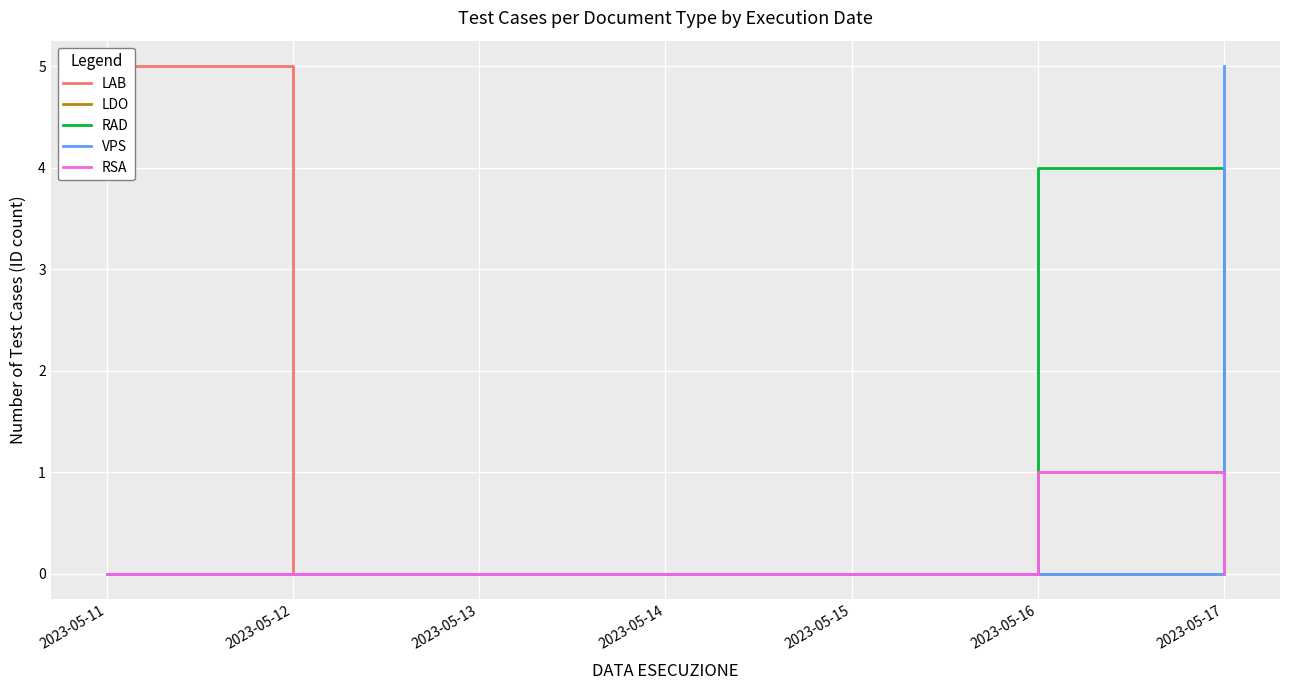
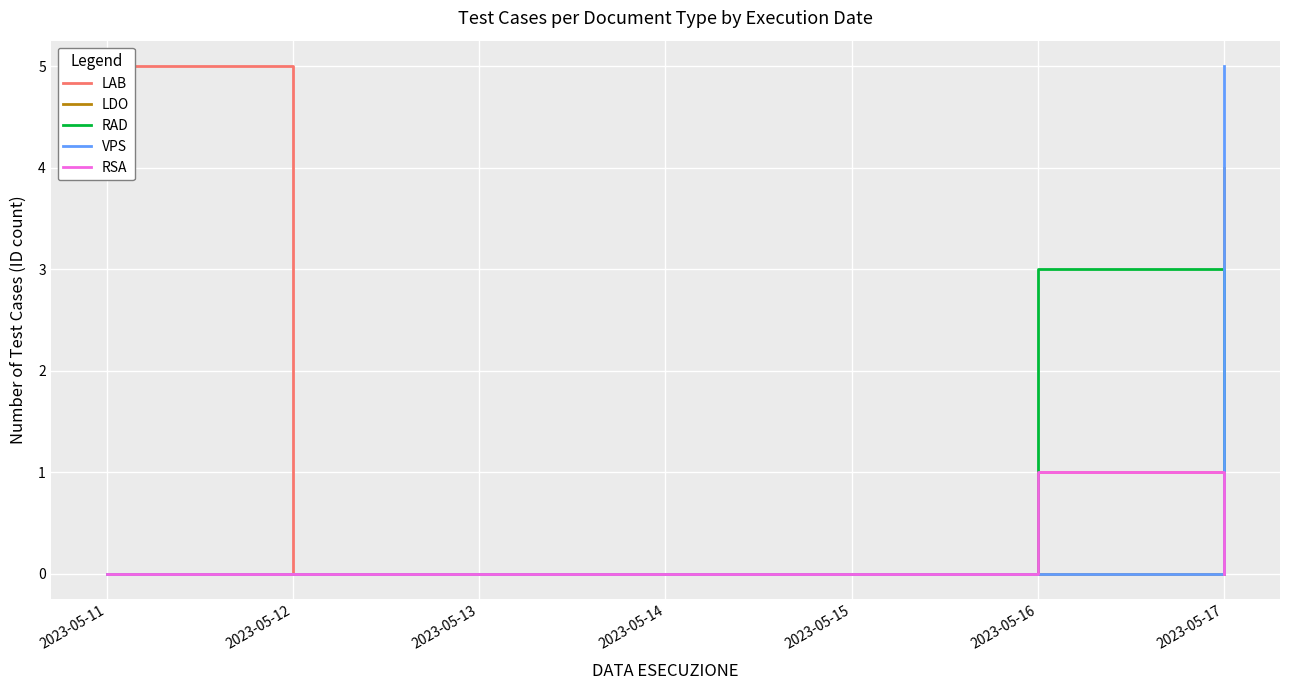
  {
    "LAB": {
      "2023-05-17": 1
    },
    "LDO": {
      "2023-05-17": 4
    },
    "RAD": {
-     "2023-05-16": 4
+     "2023-05-16": 3
    },
    "VPS": {
      "2023-05-17": 5
    }
  }
